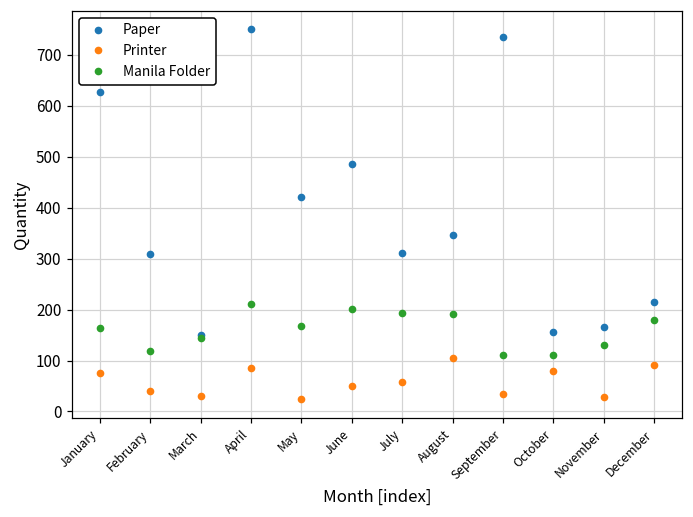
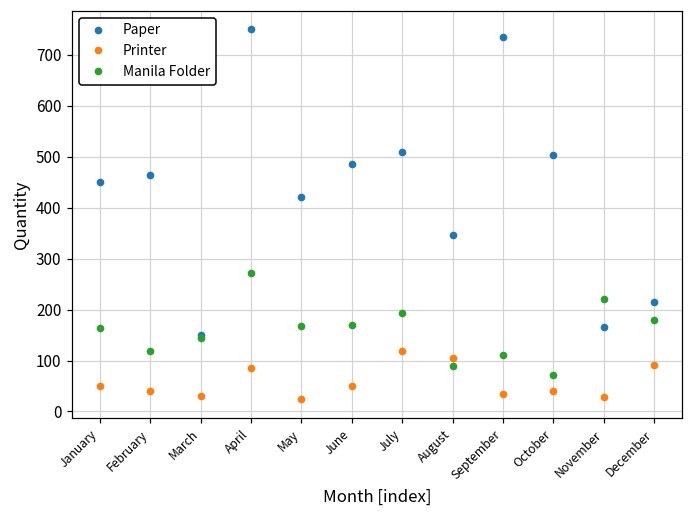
  {
    "Paper": {
-     "January": 630,
-     "February": 310,
+     "January": 450,
+     "February": 460,
      "April": 750,
      "May": 420,
      "June": 490,
-     "July": 310,
+     "July": 510,
      "August": 350,
      "September": 740,
-     "October": 160,
+     "October": 500,
      "November": 170,
      "December": 210
    },
    "Printer": {
-     "January": 80,
+     "January": 50,
      "February": 40,
      "March": 30,
      "April": 90,
      "May": 20,
      "June": 50,
-     "July": 60,
+     "July": 120,
      "August": 110,
      "September": 30,
-     "October": 80,
+     "October": 40,
      "November": 30,
      "December": 90
    },
    "Manila Folder": {
      "January": 160,
      "February": 120,
-     "April": 210,
+     "April": 270,
      "May": 170,
-     "June": 200,
+     "June": 170,
      "July": 190,
-     "August": 190,
+     "August": 90,
      "September": 110,
-     "October": 110,
-     "November": 130,
+     "October": 70,
+     "November": 220,
      "December": 180
    }
  }
